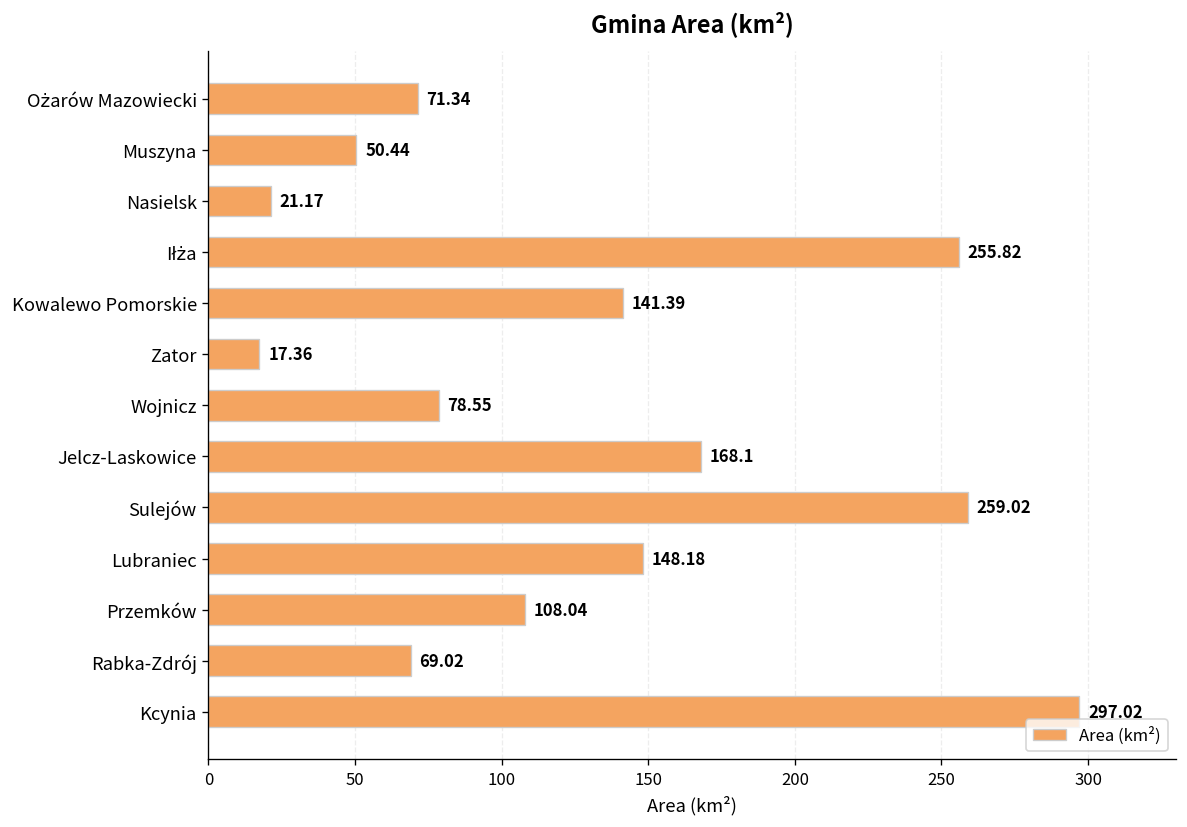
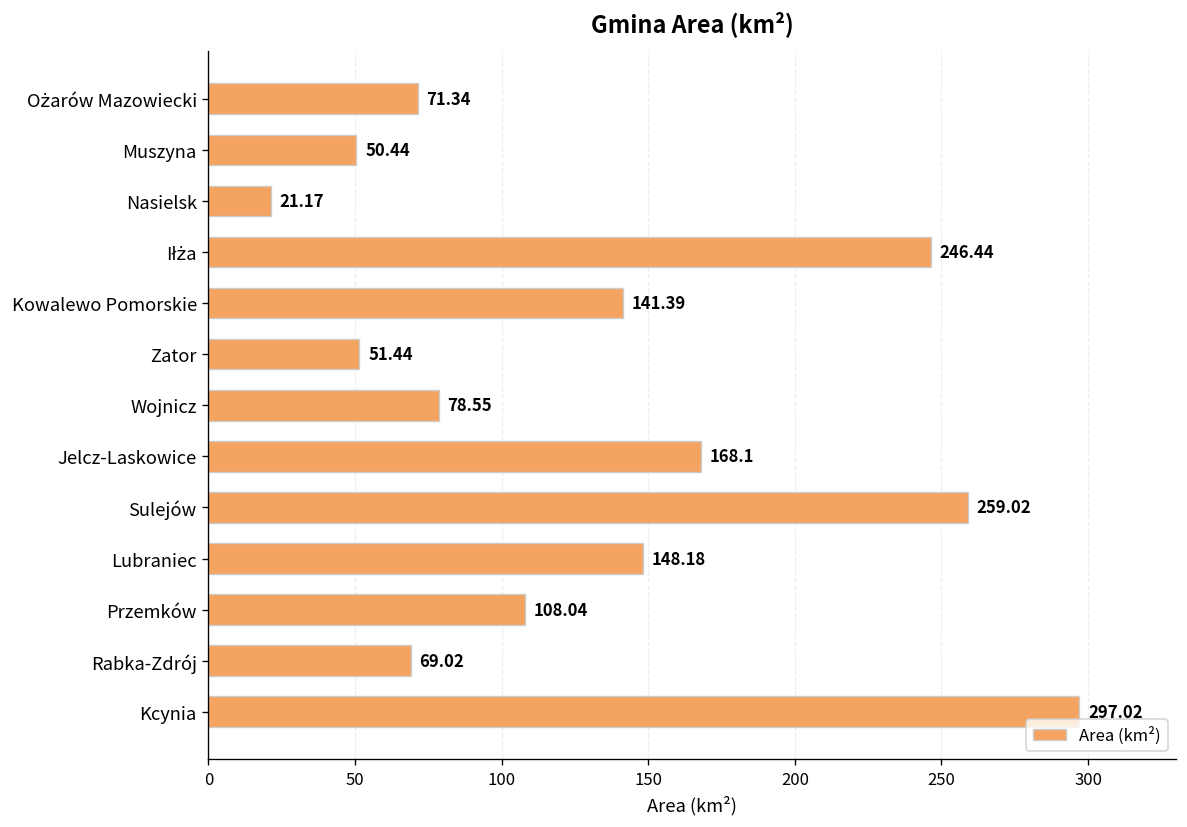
  {
    "Ożarów Mazowiecki": 71.34,
    "Muszyna": 50.44,
    "Nasielsk": 21.17,
-   "Iłża": 255.82,
+   "Iłża": 246.44,
    "Kowalewo Pomorskie": 141.39,
-   "Zator": 17.36,
+   "Zator": 51.44,
    "Wojnicz": 78.55,
    "Jelcz-Laskowice": 168.1,
    "Sulejów": 259.02,
    "Lubraniec": 148.18,
    "Przemków": 108.04,
    "Rabka-Zdrój": 69.02
  }
